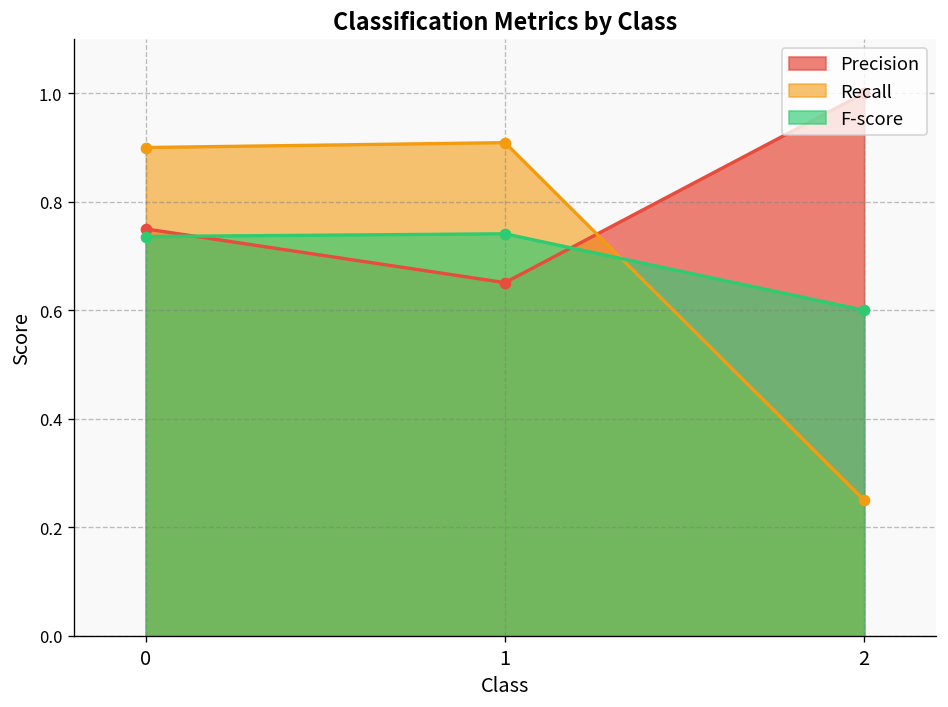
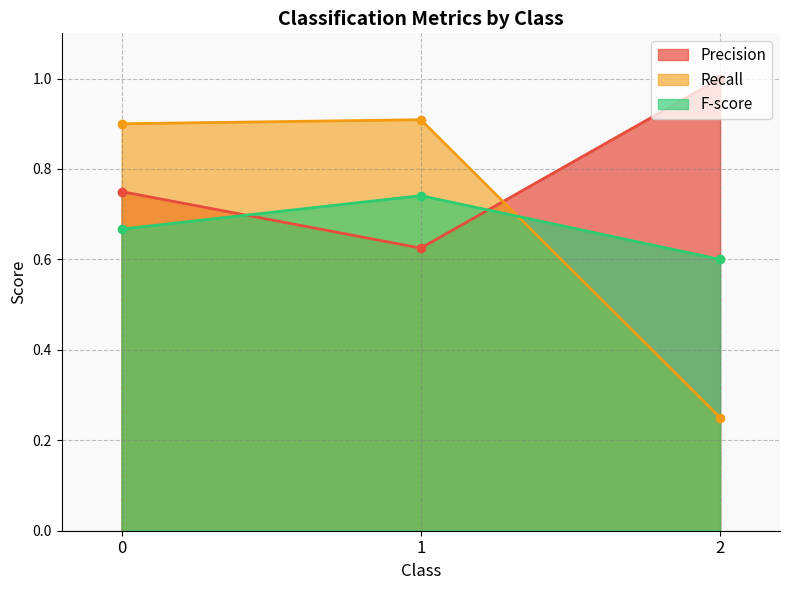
  {
    "Precision": {
      "0": 0.75,
-     "1": 0.65
+     "1": 0.63
    },
    "Recall": {
      "0": 0.90,
      "1": 0.91,
      "2": 0.25
    },
    "F-score": {
-     "0": 0.74,
+     "0": 0.67,
      "1": 0.74,
      "2": 0.60
    }
  }
